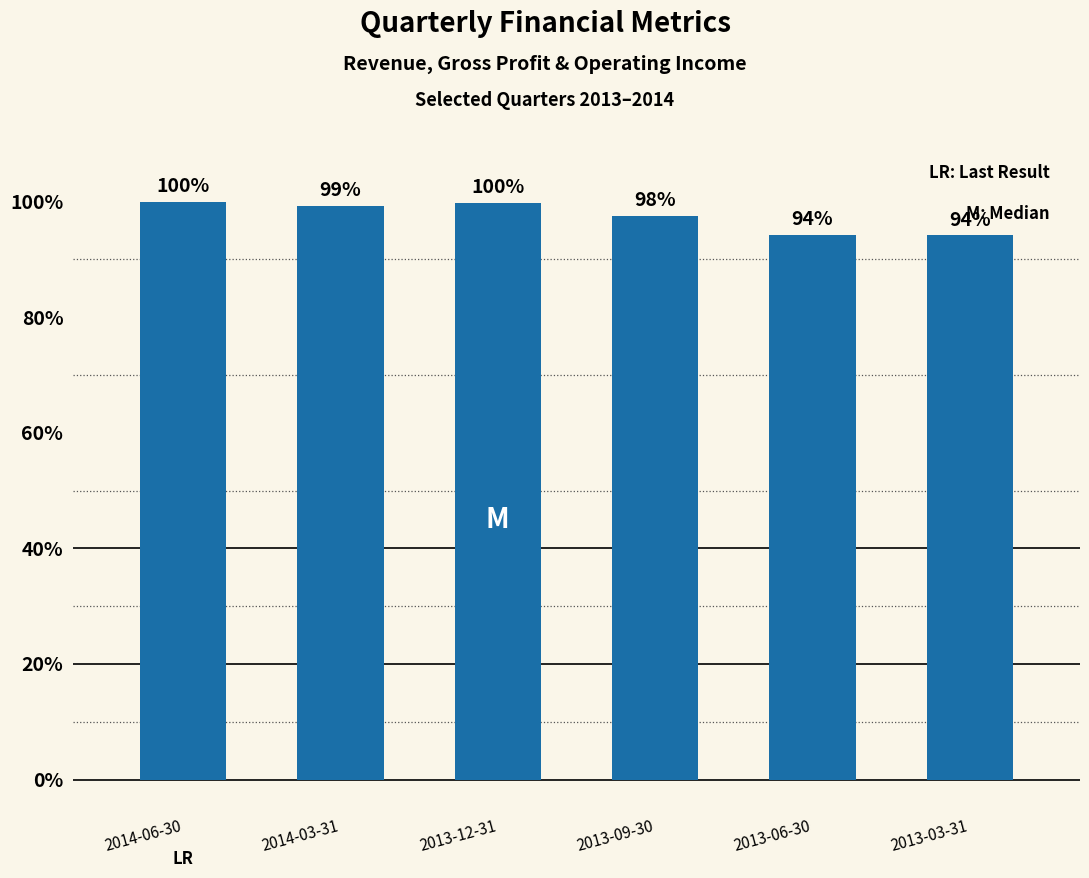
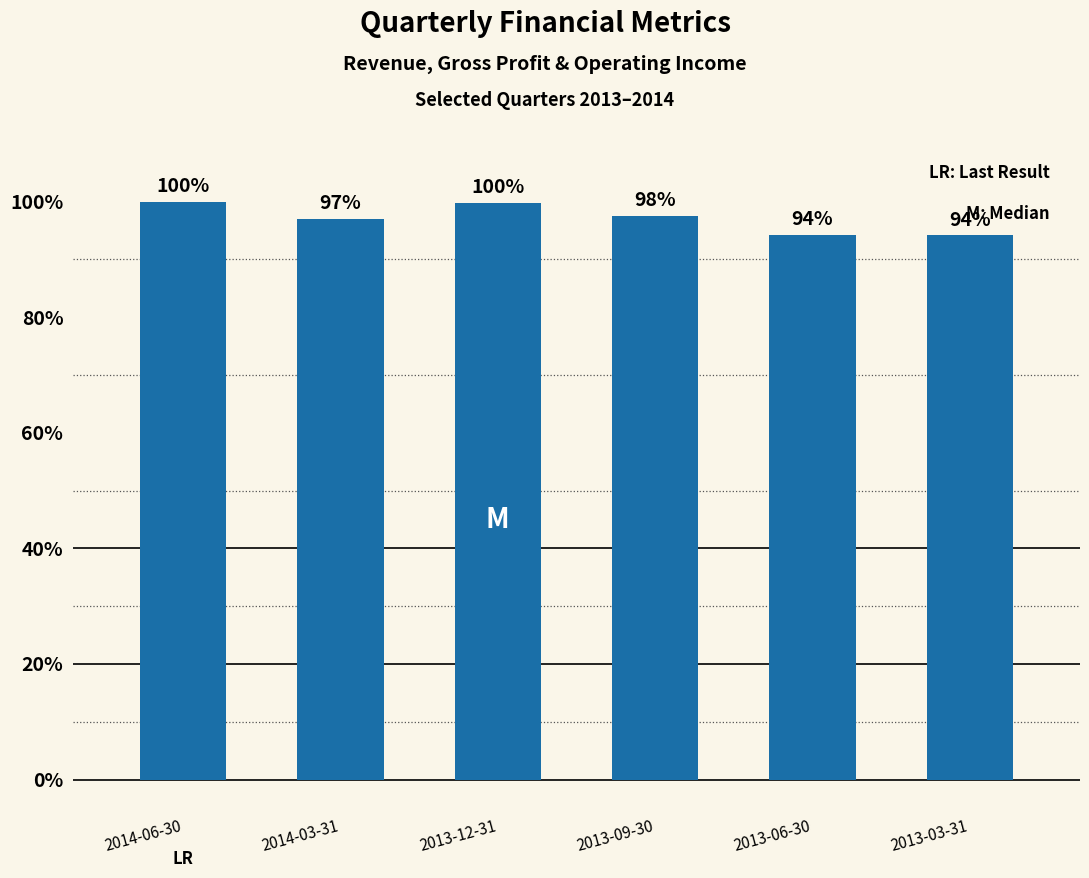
  {
    "2014-06-30": "100%",
-   "2014-03-31": "99%",
+   "2014-03-31": "97%",
    "2013-12-31": "100%",
    "2013-09-30": "98%",
    "2013-06-30": "94%"
  }
